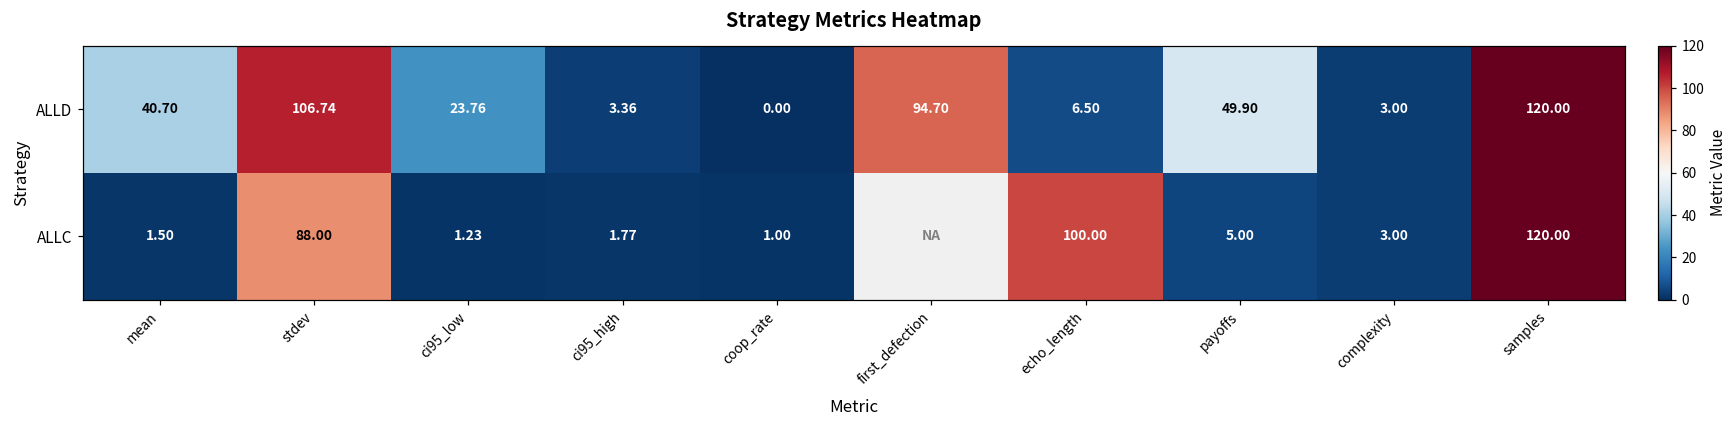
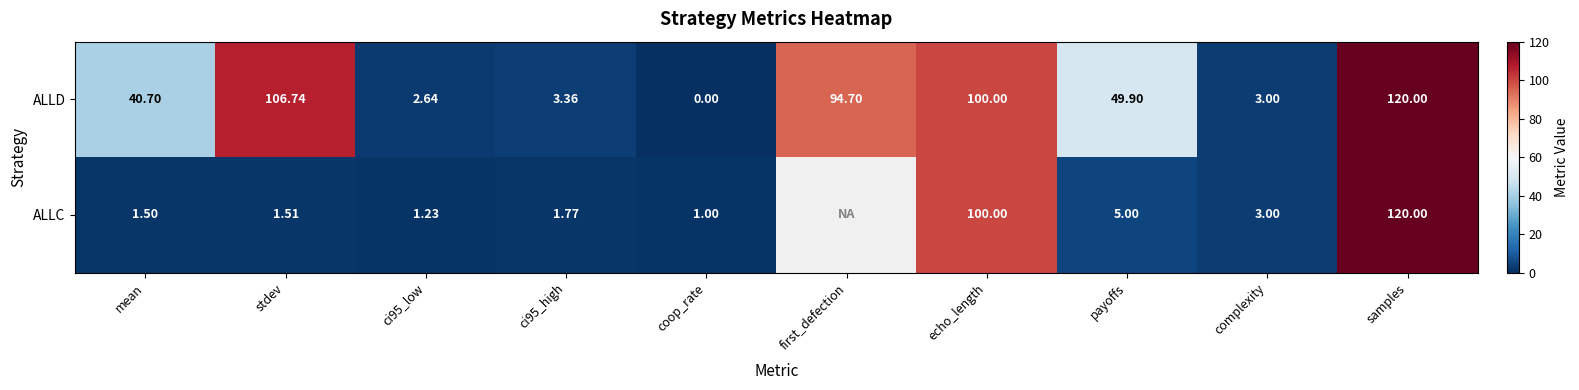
  {
    "ALLD": {
      "mean": 40.70,
      "stdev": 106.74,
-     "ci95_low": 23.76,
+     "ci95_low": 2.64,
      "ci95_high": 3.36,
      "coop_rate": 0.00,
      "first_defection": 94.70,
-     "echo_length": 6.50,
+     "echo_length": 100.00,
      "payoffs": 49.90,
      "complexity": 3.00,
      "samples": 120.00
    },
    "ALLC": {
      "mean": 1.50,
-     "stdev": 88.00,
+     "stdev": 1.51,
      "ci95_low": 1.23,
      "ci95_high": 1.77,
      "coop_rate": 1.00,
      "echo_length": 100.00,
      "payoffs": 5.00,
      "complexity": 3.00,
      "samples": 120.00
    }
  }
